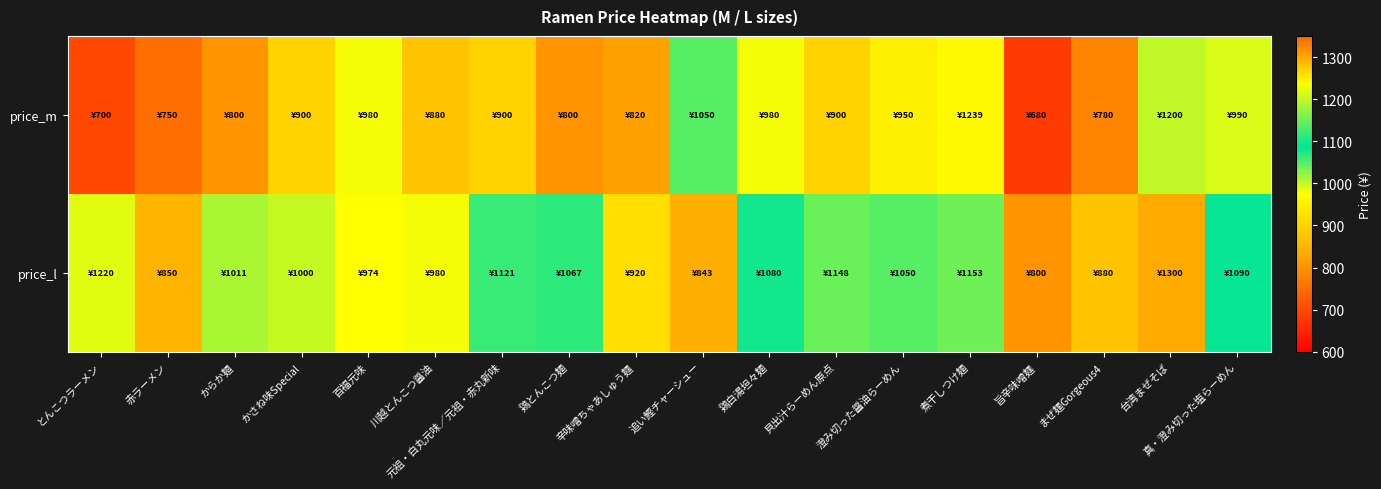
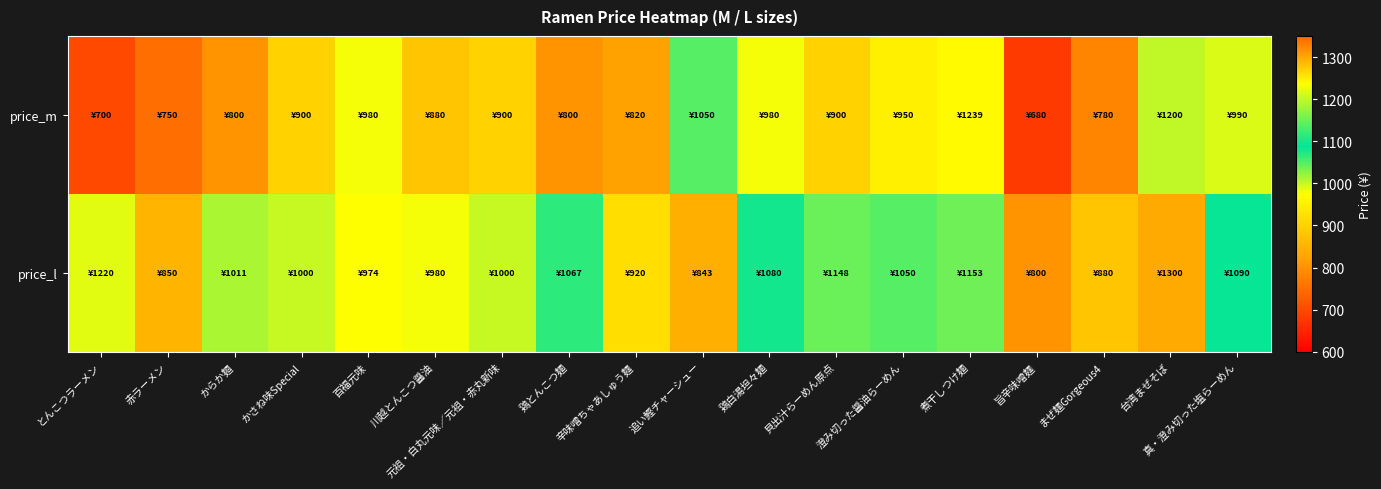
  {
    "price_m": {
      "とんこつラーメン": "¥700",
      "赤ラーメン": "¥750",
      "からか麺": "¥800",
      "かさね味Special": "¥900",
      "百福元味": "¥980",
      "川越とんこつ醤油": "¥880",
      "元祖・白丸元味／元祖・赤丸新味": "¥900",
      "鶏とんこつ麺": "¥800",
      "辛味噌ちゃあしゅう麺": "¥820",
      "追い鰹チャーシュー": "¥1050",
      "鶏白湯坦々麺": "¥980",
      "貝出汁らーめん原点": "¥900",
      "澄み切った醤油らーめん": "¥950",
      "煮干しつけ麺": "¥1239",
      "旨辛味噌麺": "¥680",
      "まぜ麺Gorgeous4": "¥780",
      "台湾まぜそば": "¥1200",
      "真・澄み切った塩らーめん": "¥990"
    },
    "price_l": {
      "とんこつラーメン": "¥1220",
      "赤ラーメン": "¥850",
      "からか麺": "¥1011",
      "かさね味Special": "¥1000",
      "百福元味": "¥974",
      "川越とんこつ醤油": "¥980",
-     "元祖・白丸元味／元祖・赤丸新味": "¥1121",
+     "元祖・白丸元味／元祖・赤丸新味": "¥1000",
      "鶏とんこつ麺": "¥1067",
      "辛味噌ちゃあしゅう麺": "¥920",
      "追い鰹チャーシュー": "¥843",
      "鶏白湯坦々麺": "¥1080",
      "貝出汁らーめん原点": "¥1148",
      "澄み切った醤油らーめん": "¥1050",
      "煮干しつけ麺": "¥1153",
      "旨辛味噌麺": "¥800",
      "まぜ麺Gorgeous4": "¥880",
      "台湾まぜそば": "¥1300",
      "真・澄み切った塩らーめん": "¥1090"
    }
  }
